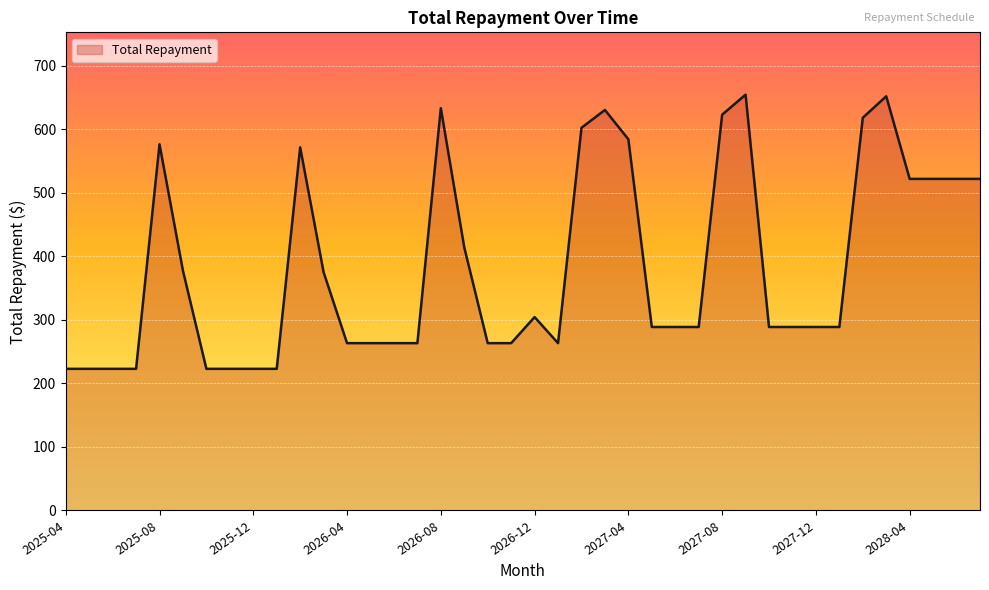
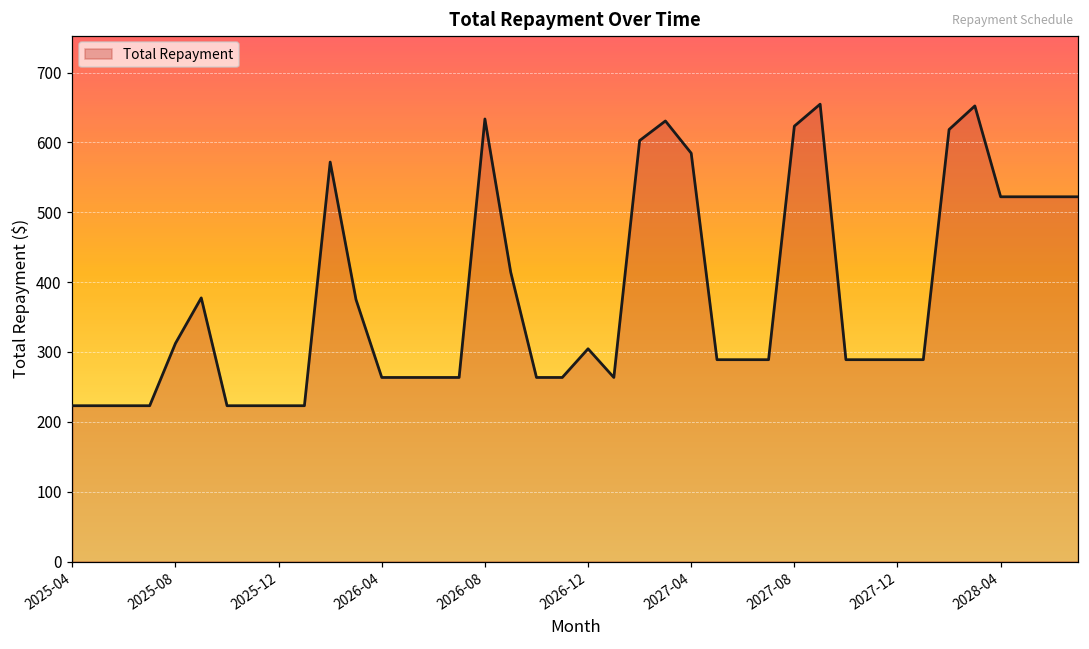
  {
    "2025-04": 220,
-   "2025-08": 580,
+   "2025-08": 310,
    "2025-12": 220,
    "2026-04": 260,
    "2026-08": 630,
    "2026-12": 300,
    "2027-04": 580,
    "2027-08": 620,
    "2027-12": 290,
    "2028-04": 520
  }
